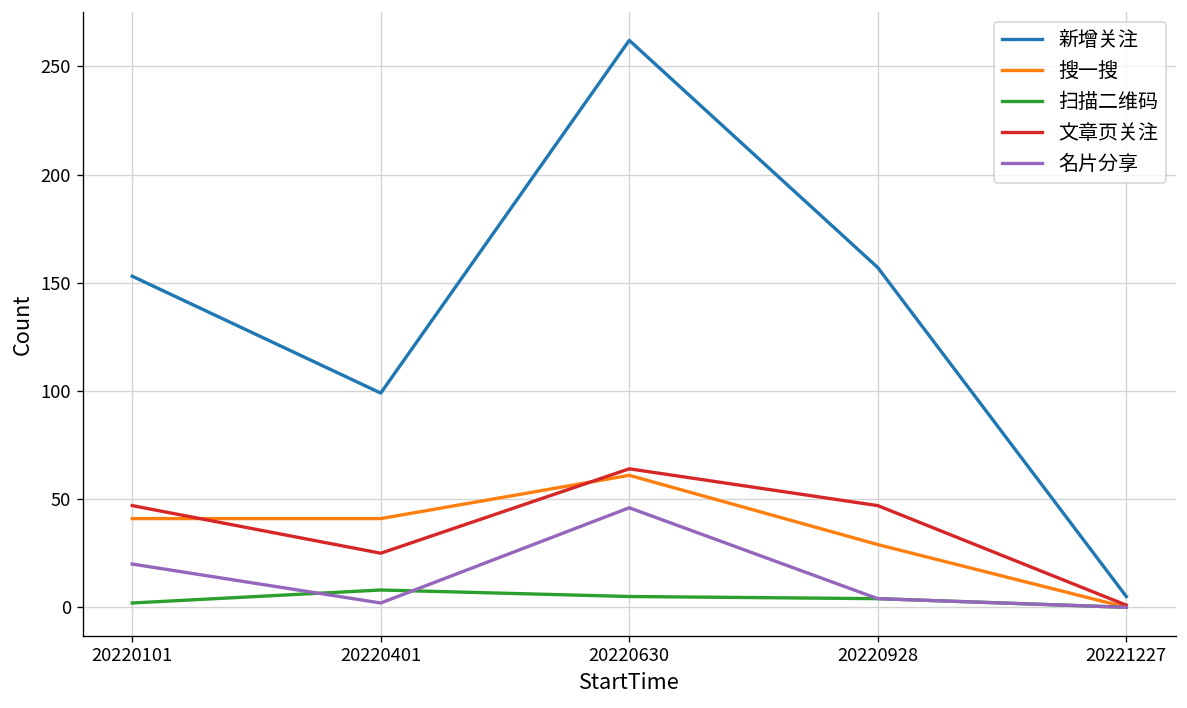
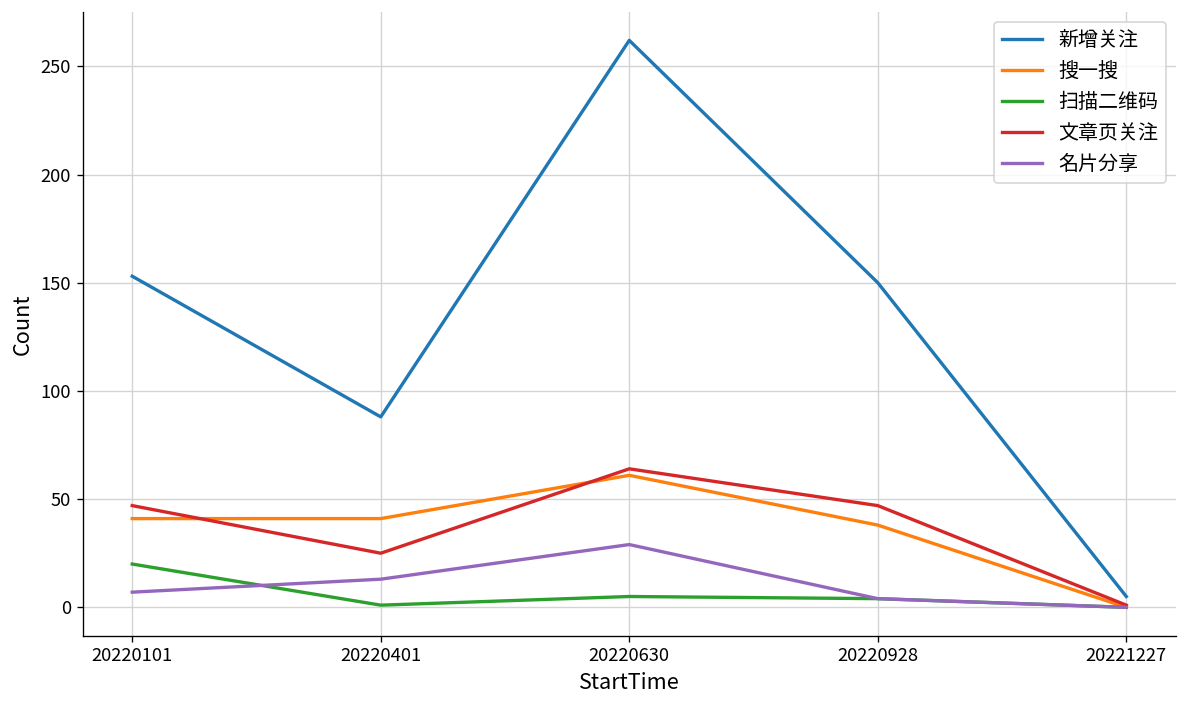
  {
    "新增关注": {
      "20220101": 153,
-     "20220401": 99,
+     "20220401": 88,
      "20220630": 262,
-     "20220928": 157,
+     "20220928": 150,
      "20221227": 5
    },
    "搜一搜": {
      "20220101": 41,
      "20220401": 41,
      "20220630": 61,
-     "20220928": 29
+     "20220928": 38
    },
    "扫描二维码": {
-     "20220101": 2,
-     "20220401": 8,
+     "20220101": 20,
+     "20220401": 1,
      "20220630": 5
    },
    "文章页关注": {
      "20220101": 47,
      "20220401": 25,
      "20220630": 64,
      "20220928": 47
    },
    "名片分享": {
-     "20220101": 20,
-     "20220401": 2,
-     "20220630": 46
+     "20220101": 7,
+     "20220401": 13,
+     "20220630": 29
    }
  }
